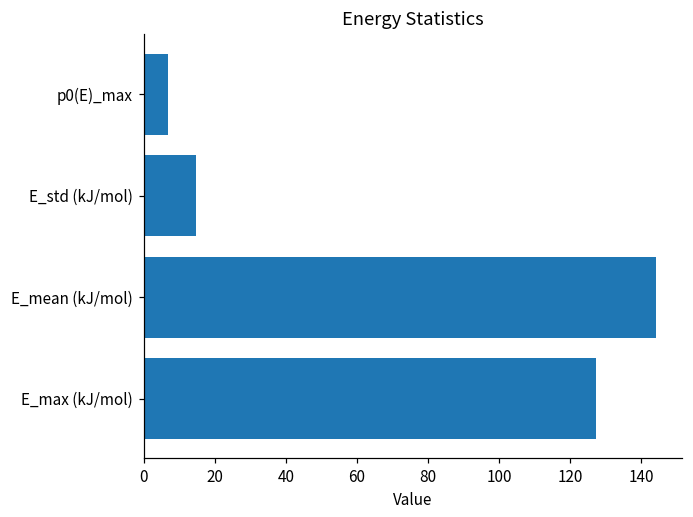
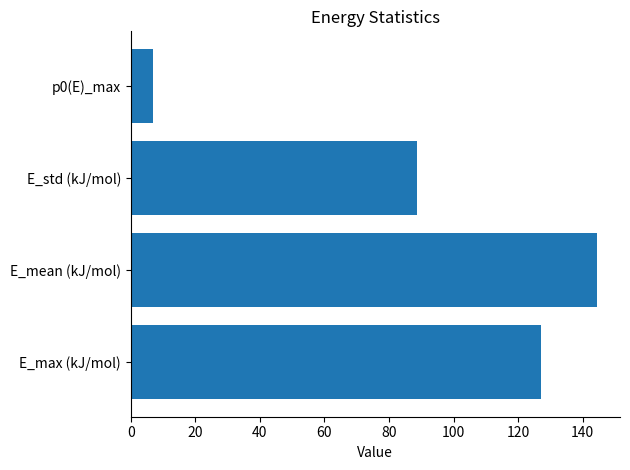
  {
    "p0(E)_max": 7,
-   "E_std (kJ/mol)": 15,
+   "E_std (kJ/mol)": 89,
    "E_mean (kJ/mol)": 144,
    "E_max (kJ/mol)": 127
  }
